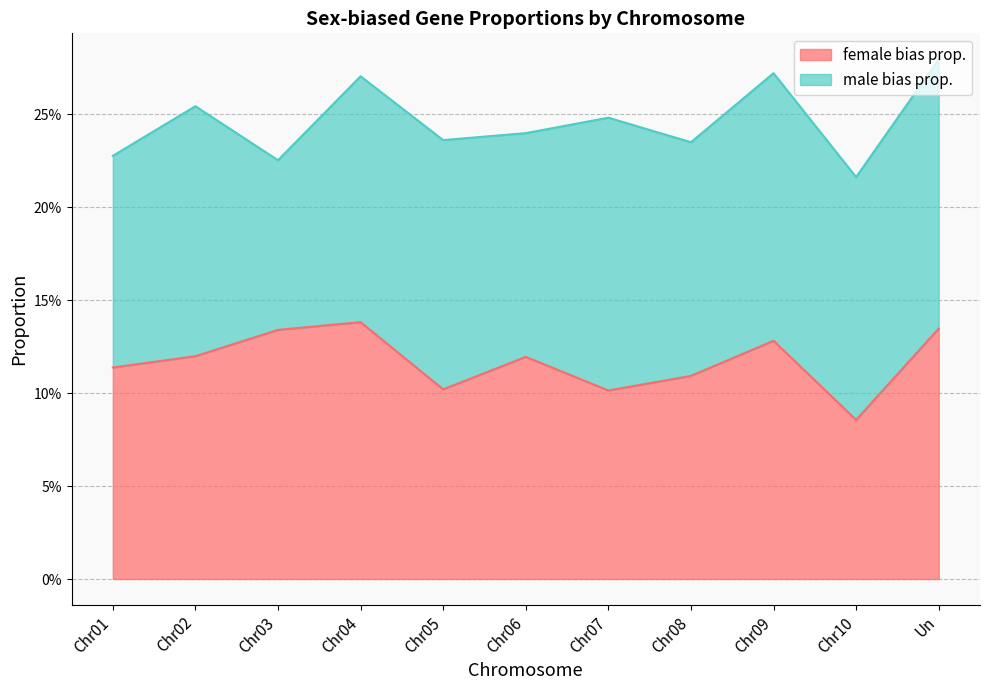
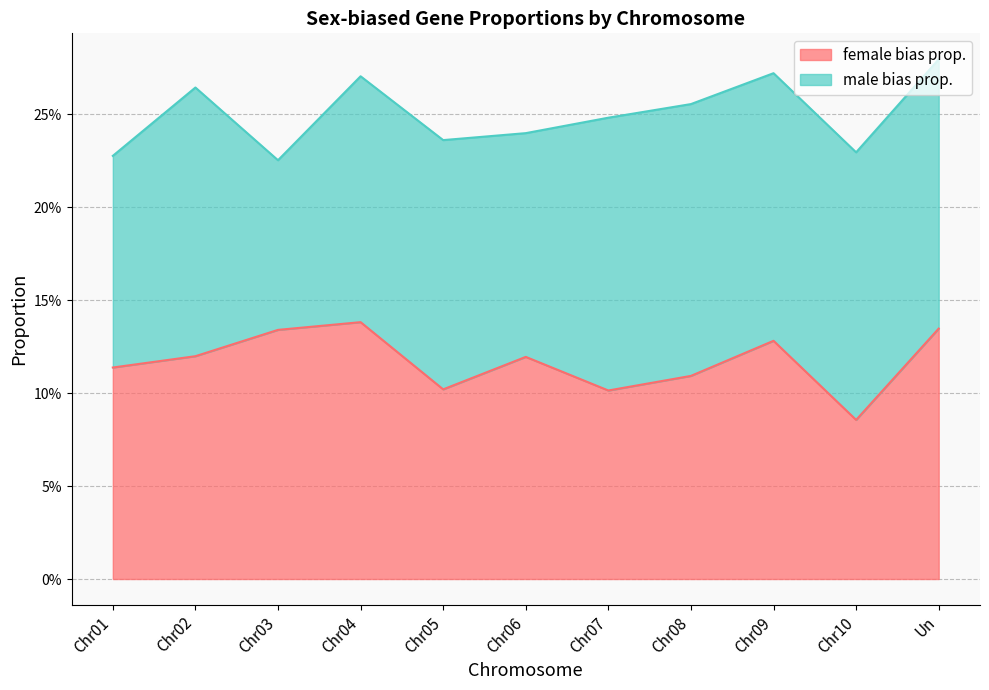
  {
    "female bias prop.": {
      "Chr01": "11.4%",
      "Chr02": "12.0%",
      "Chr03": "13.4%",
      "Chr04": "13.8%",
      "Chr05": "10.2%",
      "Chr06": "12.0%",
      "Chr07": "10.1%",
      "Chr08": "10.9%",
      "Chr09": "12.8%",
      "Chr10": "8.6%",
      "Un": "13.5%"
    },
    "male bias prop.": {
      "Chr01": "11.4%",
-     "Chr02": "13.5%",
+     "Chr02": "14.5%",
      "Chr03": "9.1%",
      "Chr04": "13.2%",
      "Chr05": "13.4%",
      "Chr06": "12.0%",
      "Chr07": "14.7%",
-     "Chr08": "12.6%",
+     "Chr08": "14.6%",
      "Chr09": "14.4%",
-     "Chr10": "13.1%"
+     "Chr10": "14.4%"
    }
  }
